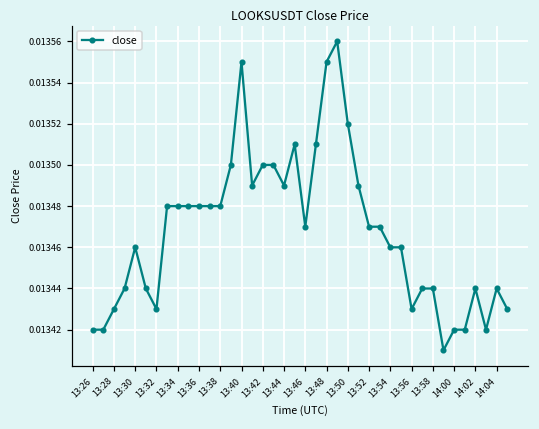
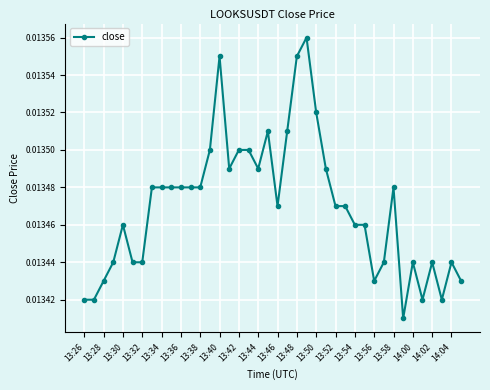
  {
    "13:26": 0.01342,
    "13:28": 0.01343,
    "13:30": 0.01346,
-   "13:32": 0.01343,
+   "13:32": 0.01344,
    "13:34": 0.01348,
    "13:36": 0.01348,
    "13:38": 0.01348,
    "13:40": 0.01355,
    "13:42": 0.01350,
    "13:44": 0.01349,
    "13:46": 0.01347,
    "13:48": 0.01355,
    "13:50": 0.01352,
    "13:52": 0.01347,
    "13:54": 0.01346,
    "13:56": 0.01343,
-   "13:58": 0.01344,
-   "14:00": 0.01342,
+   "13:58": 0.01348,
+   "14:00": 0.01344,
    "14:02": 0.01344,
    "14:04": 0.01344
  }
